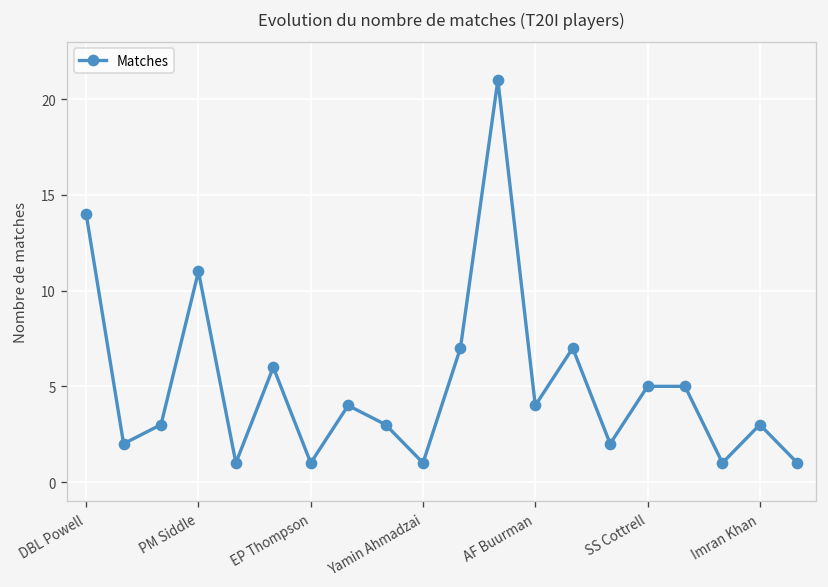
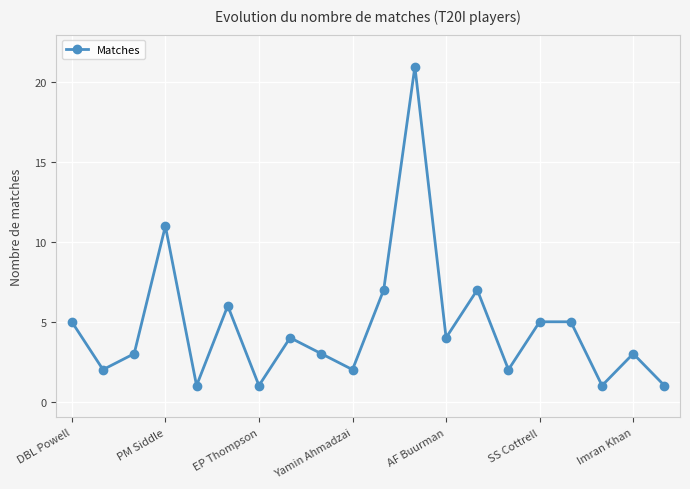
  {
-   "DBL Powell": 14,
+   "DBL Powell": 5,
    "PM Siddle": 11,
    "EP Thompson": 1,
-   "Yamin Ahmadzai": 1,
+   "Yamin Ahmadzai": 2,
    "AF Buurman": 4,
    "SS Cottrell": 5,
    "Imran Khan": 3
  }
